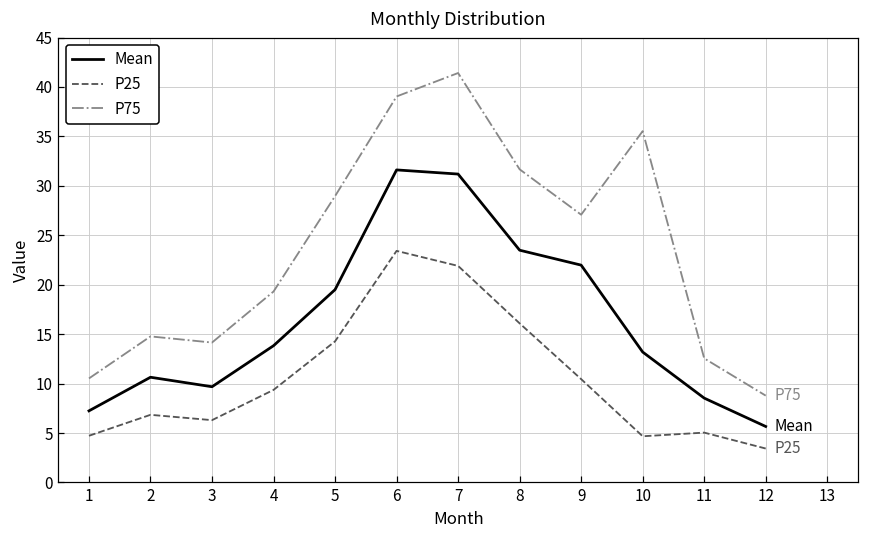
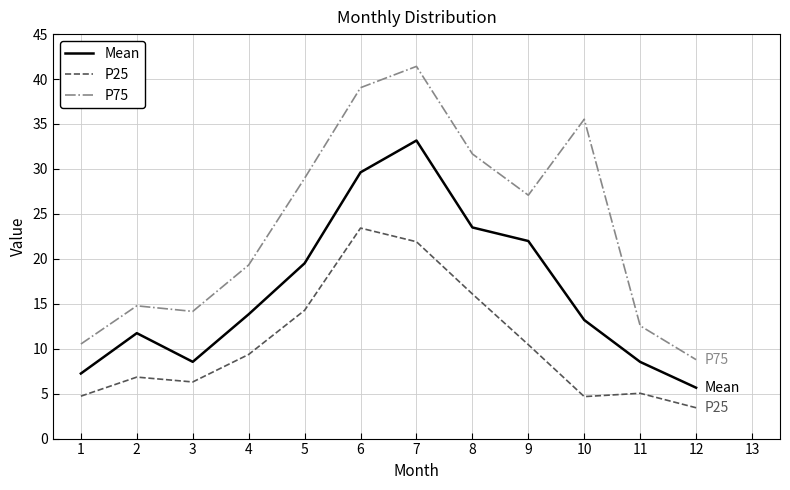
  {
    "Mean": {
      "1": 7,
-     "2": 11,
-     "3": 10,
+     "2": 12,
+     "3": 9,
      "4": 14,
      "5": 20,
-     "6": 32,
-     "7": 31,
+     "6": 30,
+     "7": 33,
      "8": 23,
      "9": 22,
      "10": 13,
      "11": 9,
      "12": 6
    },
    "P25": {
      "1": 5,
      "2": 7,
      "3": 6,
      "4": 9,
      "5": 14,
      "6": 23,
      "7": 22,
      "8": 16,
      "9": 10,
      "10": 5,
      "11": 5,
      "12": 3
    },
    "P75": {
      "1": 11,
      "2": 15,
      "3": 14,
      "4": 19,
      "5": 29,
      "6": 39,
      "7": 41,
      "8": 32,
      "9": 27,
      "10": 36,
      "11": 13,
      "12": 9
    }
  }
